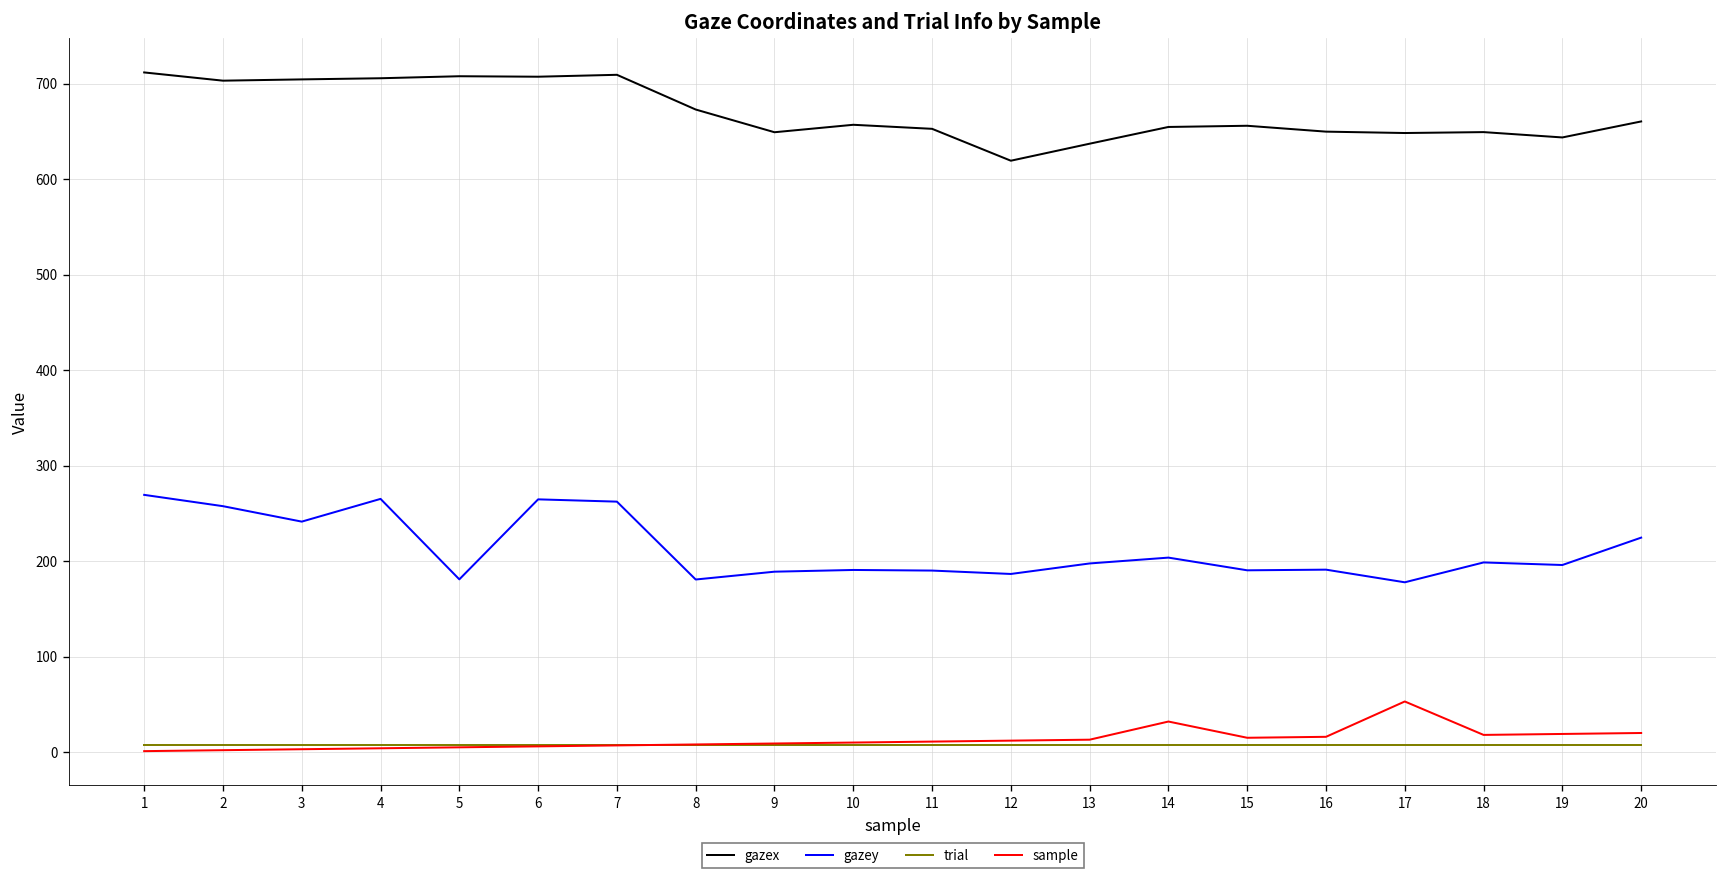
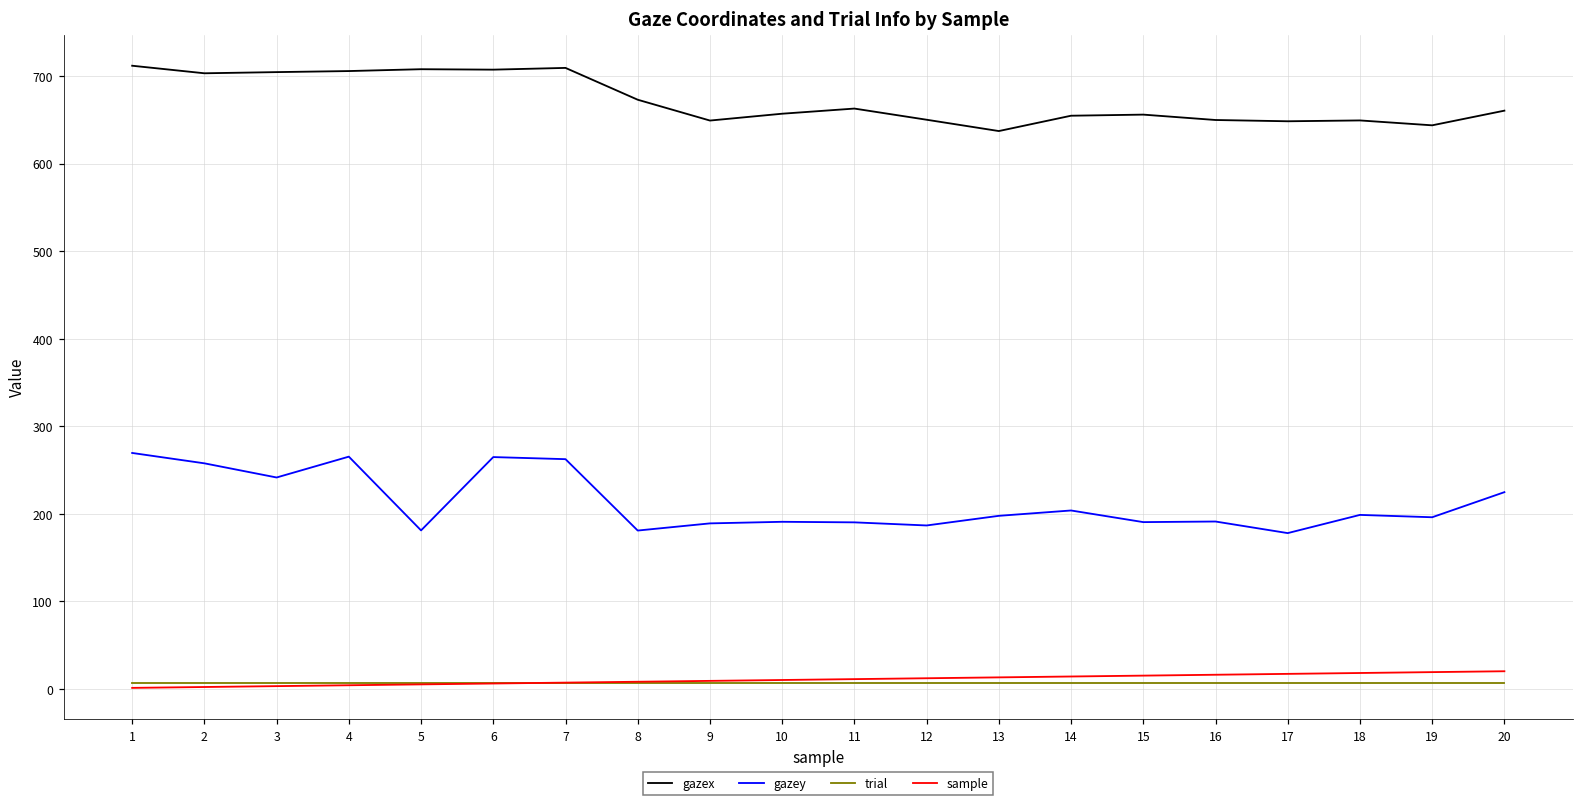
  {
    "gazex": {
      "1": 710,
      "2": 700,
      "3": 700,
      "4": 710,
      "5": 710,
      "6": 710,
      "7": 710,
      "8": 670,
      "9": 650,
      "10": 660,
-     "11": 650,
-     "12": 620,
+     "11": 660,
+     "12": 650,
      "13": 640,
      "14": 650,
      "15": 660,
      "16": 650,
      "17": 650,
      "18": 650,
      "19": 640,
      "20": 660
    },
    "gazey": {
      "1": 270,
      "2": 260,
      "3": 240,
      "4": 270,
      "5": 180,
      "6": 260,
      "7": 260,
      "8": 180,
      "9": 190,
      "10": 190,
      "11": 190,
      "12": 190,
      "13": 200,
      "14": 200,
      "15": 190,
      "16": 190,
      "17": 180,
      "18": 200,
      "19": 200,
      "20": 220
    },
    "trial": {
      "1": 10,
      "2": 10,
      "3": 10,
      "11": 10,
      "12": 10,
      "13": 10,
      "14": 10,
      "15": 10,
      "16": 10,
      "17": 10,
      "18": 10,
      "19": 10,
      "20": 10
    },
    "sample": {
      "1": 0,
      "2": 0,
      "3": 0,
      "11": 10,
      "12": 10,
      "13": 10,
-     "14": 30,
+     "14": 10,
      "15": 20,
      "16": 20,
-     "17": 50,
+     "17": 20,
      "18": 20,
      "19": 20,
      "20": 20
    }
  }
